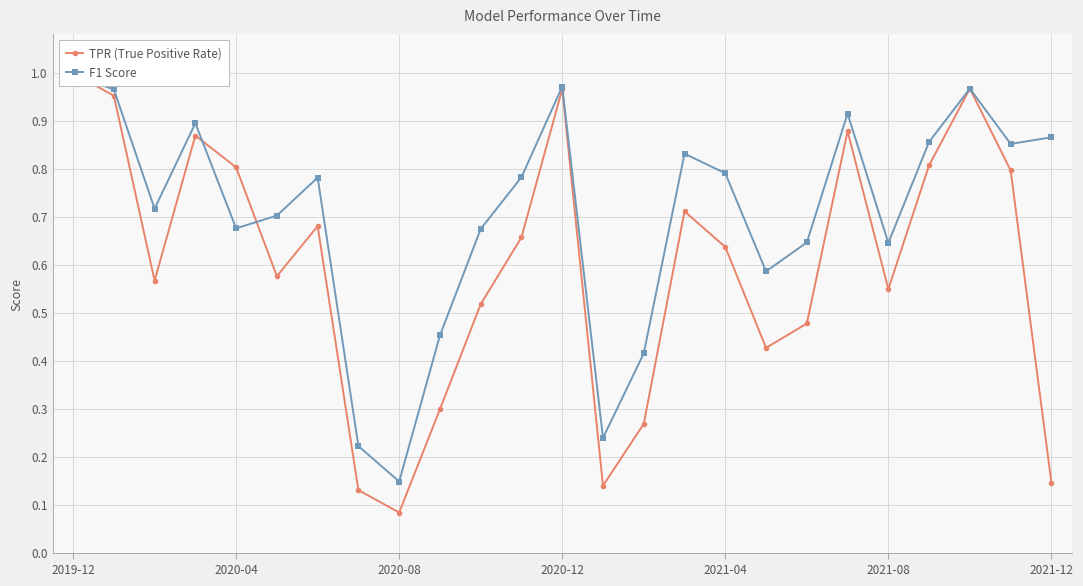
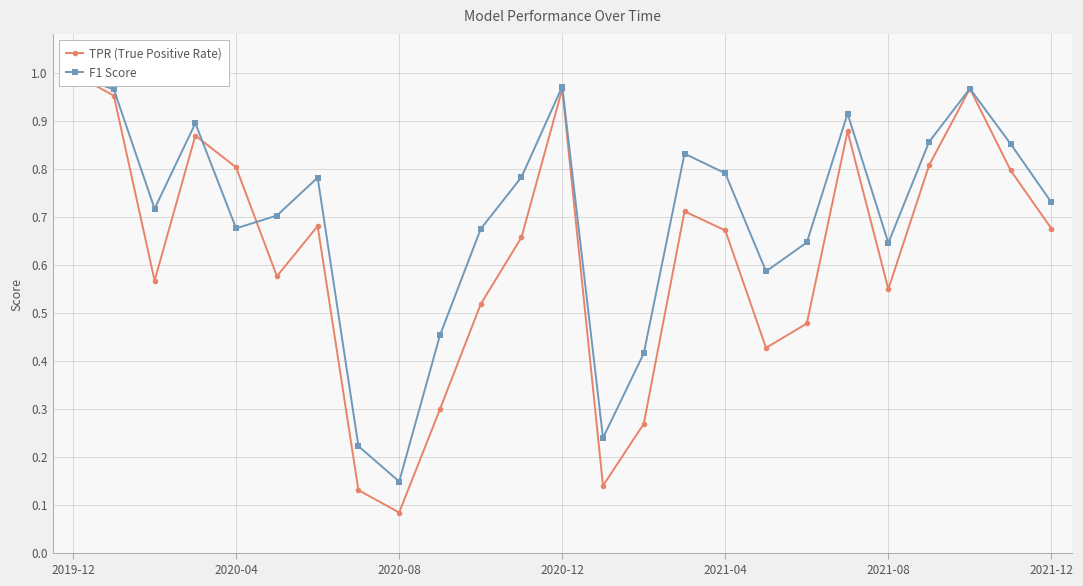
  {
    "TPR (True Positive Rate)": {
      "2020-04": 0.80,
      "2020-08": 0.08,
-     "2021-04": 0.64,
+     "2021-04": 0.67,
      "2021-08": 0.55,
-     "2021-12": 0.15
+     "2021-12": 0.68
    },
    "F1 Score": {
      "2020-04": 0.68,
      "2020-08": 0.15,
      "2021-04": 0.79,
      "2021-08": 0.65,
-     "2021-12": 0.87
+     "2021-12": 0.73
    }
  }
